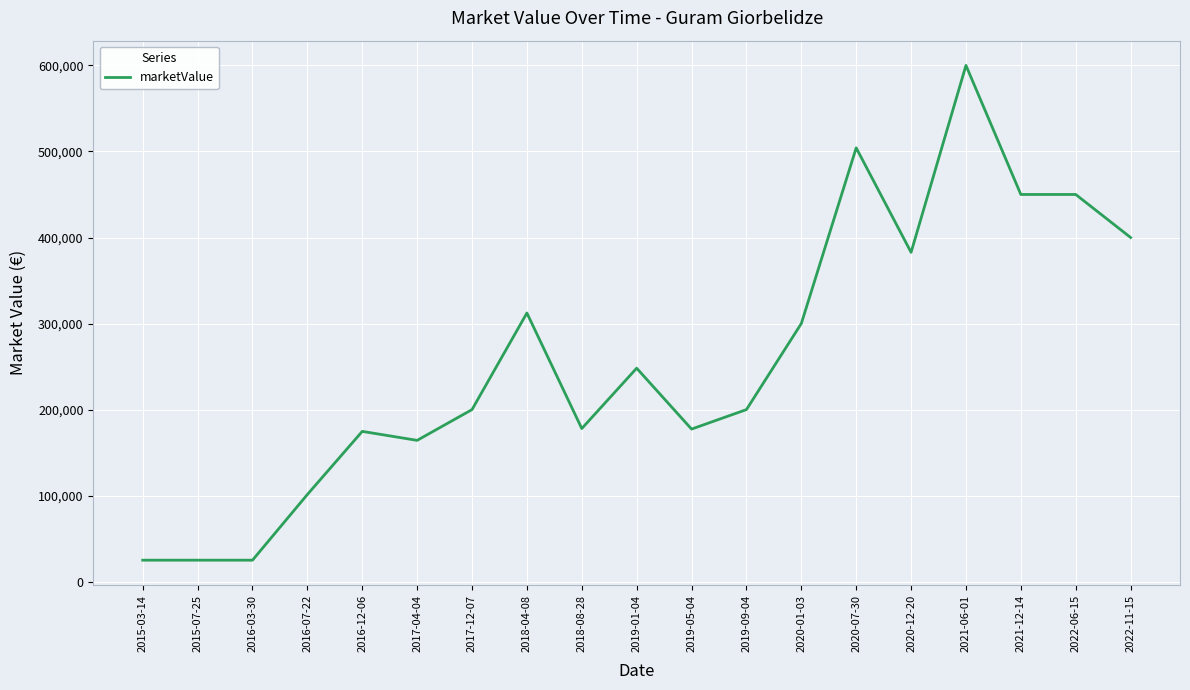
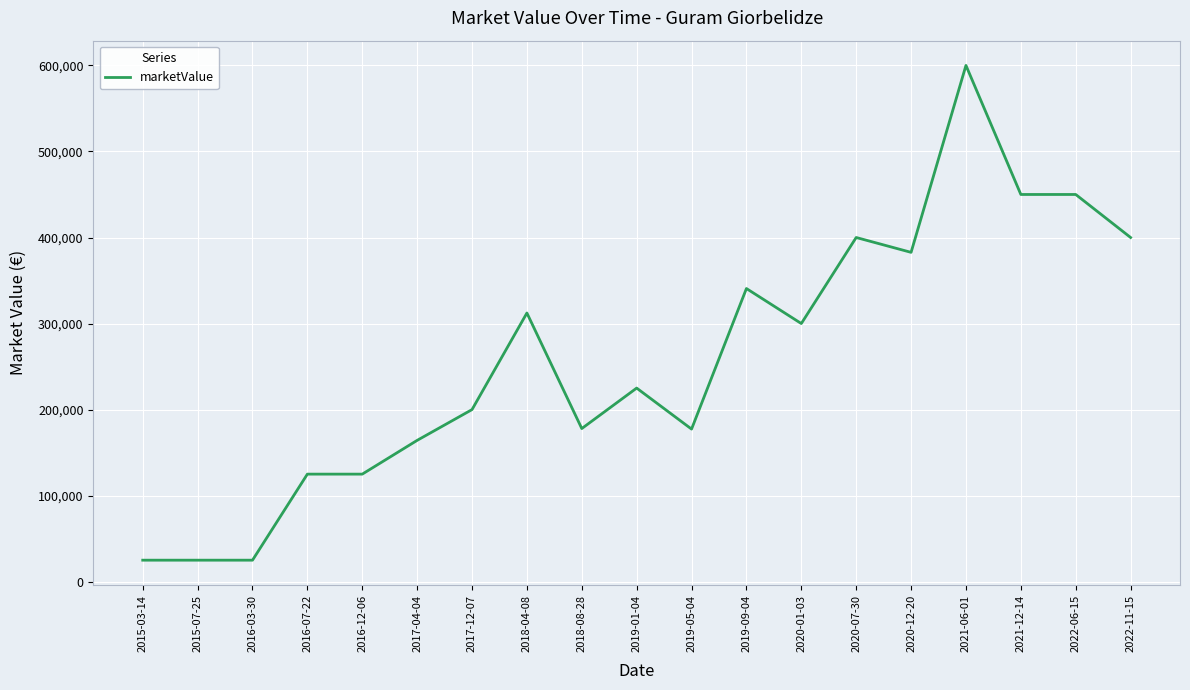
  {
    "2015-03-14": "30,000",
    "2015-07-25": "30,000",
    "2016-03-30": "30,000",
-   "2016-07-22": "100,000",
-   "2016-12-06": "170,000",
+   "2016-07-22": "130,000",
+   "2016-12-06": "130,000",
    "2017-04-04": "160,000",
    "2017-12-07": "200,000",
    "2018-04-08": "310,000",
    "2018-08-28": "180,000",
-   "2019-01-04": "250,000",
+   "2019-01-04": "230,000",
    "2019-05-04": "180,000",
-   "2019-09-04": "200,000",
+   "2019-09-04": "340,000",
    "2020-01-03": "300,000",
-   "2020-07-30": "500,000",
+   "2020-07-30": "400,000",
    "2020-12-20": "380,000",
    "2021-06-01": "600,000",
    "2021-12-14": "450,000",
    "2022-06-15": "450,000",
    "2022-11-15": "400,000"
  }
